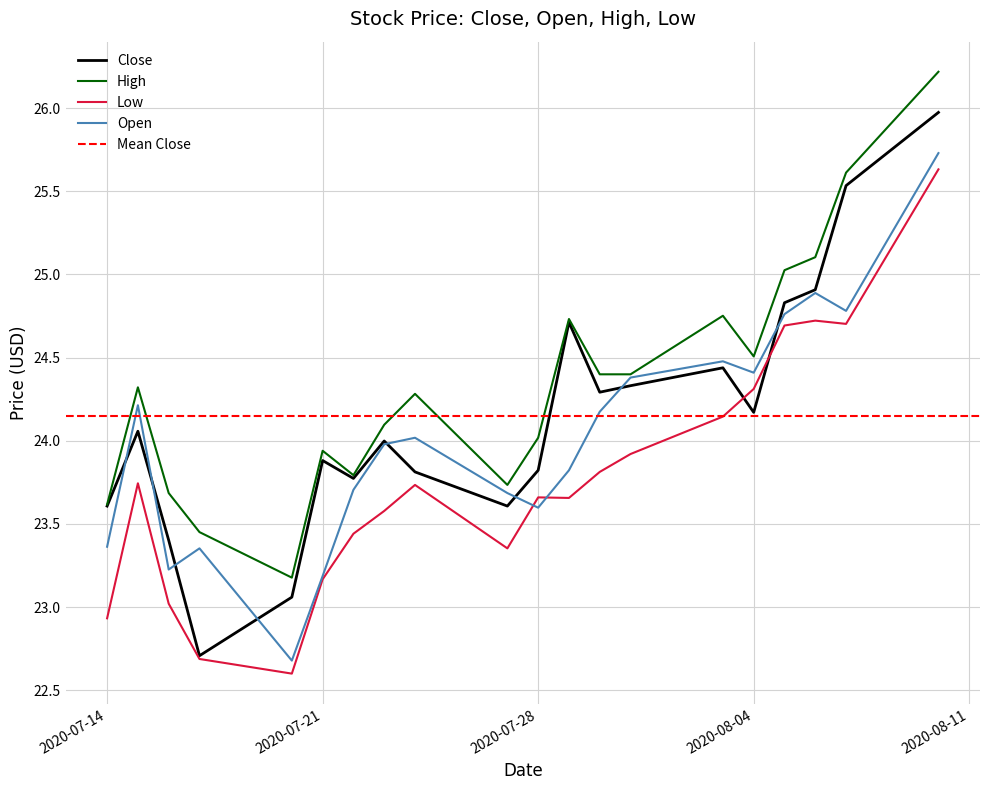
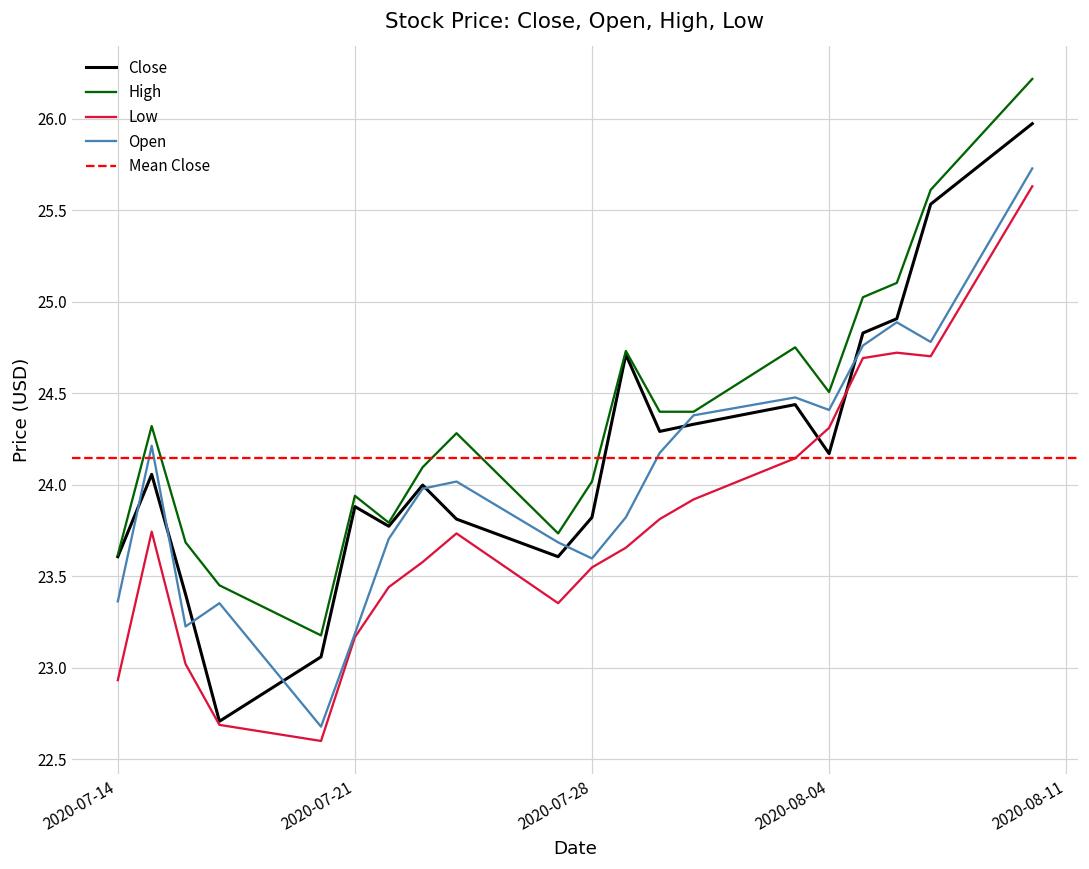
  {
    "Close": {
      "2020-07-21": 23.88,
      "2020-07-28": 23.82,
      "2020-08-04": 24.17
    },
    "High": {
      "2020-07-21": 23.94,
      "2020-07-28": 24.02,
      "2020-08-04": 24.51
    },
    "Low": {
      "2020-07-14": 22.93,
      "2020-07-21": 23.17,
-     "2020-07-28": 23.66,
+     "2020-07-28": 23.55,
      "2020-08-04": 24.31
    },
    "Open": {
      "2020-07-14": 23.36,
      "2020-07-21": 23.19,
      "2020-07-28": 23.60,
      "2020-08-04": 24.41
    }
  }
